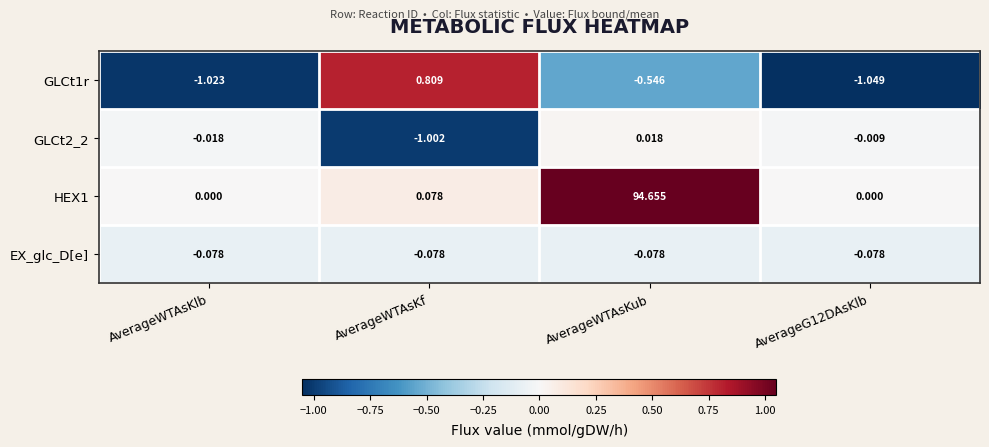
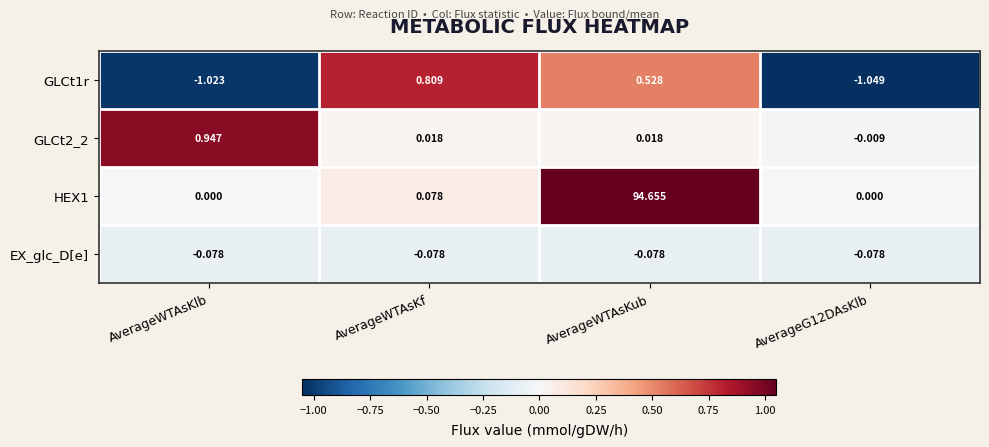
  {
    "GLCt1r": {
      "AverageWTAsKlb": -1.023,
      "AverageWTAsKf": 0.809,
-     "AverageWTAsKub": -0.546,
+     "AverageWTAsKub": 0.528,
      "AverageG12DAsKlb": -1.049
    },
    "GLCt2_2": {
-     "AverageWTAsKlb": -0.018,
-     "AverageWTAsKf": -1.002,
+     "AverageWTAsKlb": 0.947,
+     "AverageWTAsKf": 0.018,
      "AverageWTAsKub": 0.018,
      "AverageG12DAsKlb": -0.009
    },
    "HEX1": {
      "AverageWTAsKlb": 0.000,
      "AverageWTAsKf": 0.078,
      "AverageWTAsKub": 94.655,
      "AverageG12DAsKlb": 0.000
    },
    "EX_glc_D[e]": {
      "AverageWTAsKlb": -0.078,
      "AverageWTAsKf": -0.078,
      "AverageWTAsKub": -0.078,
      "AverageG12DAsKlb": -0.078
    }
  }
